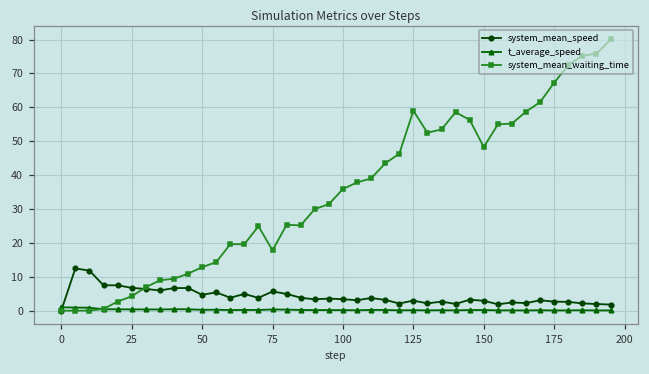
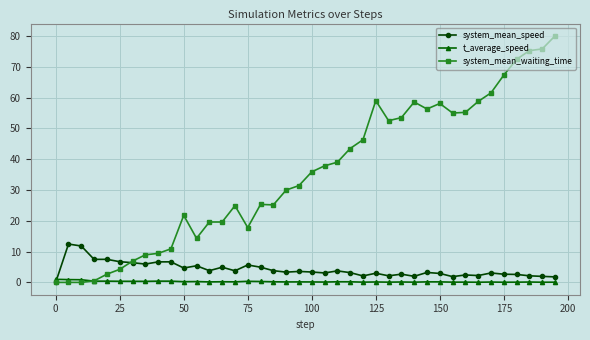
  {
    "system_mean_waiting_time": {
      "25": 4,
-     "50": 13,
+     "50": 22,
      "75": 18,
      "100": 36,
      "125": 59,
-     "150": 48,
+     "150": 58,
      "175": 67
    }
  }
